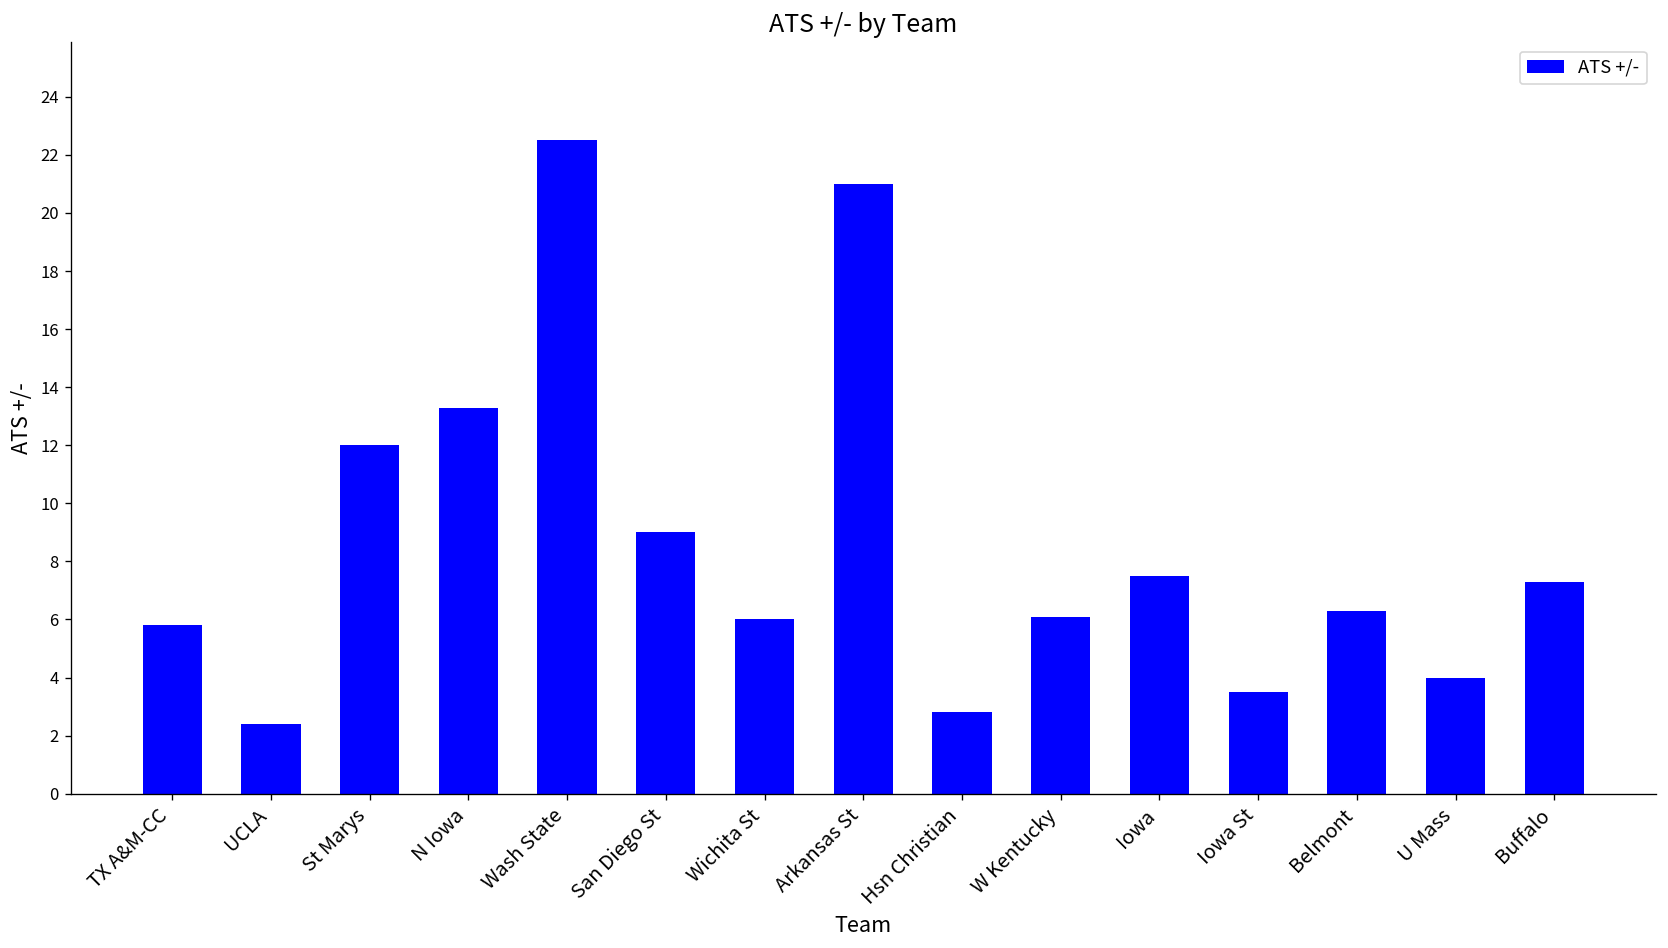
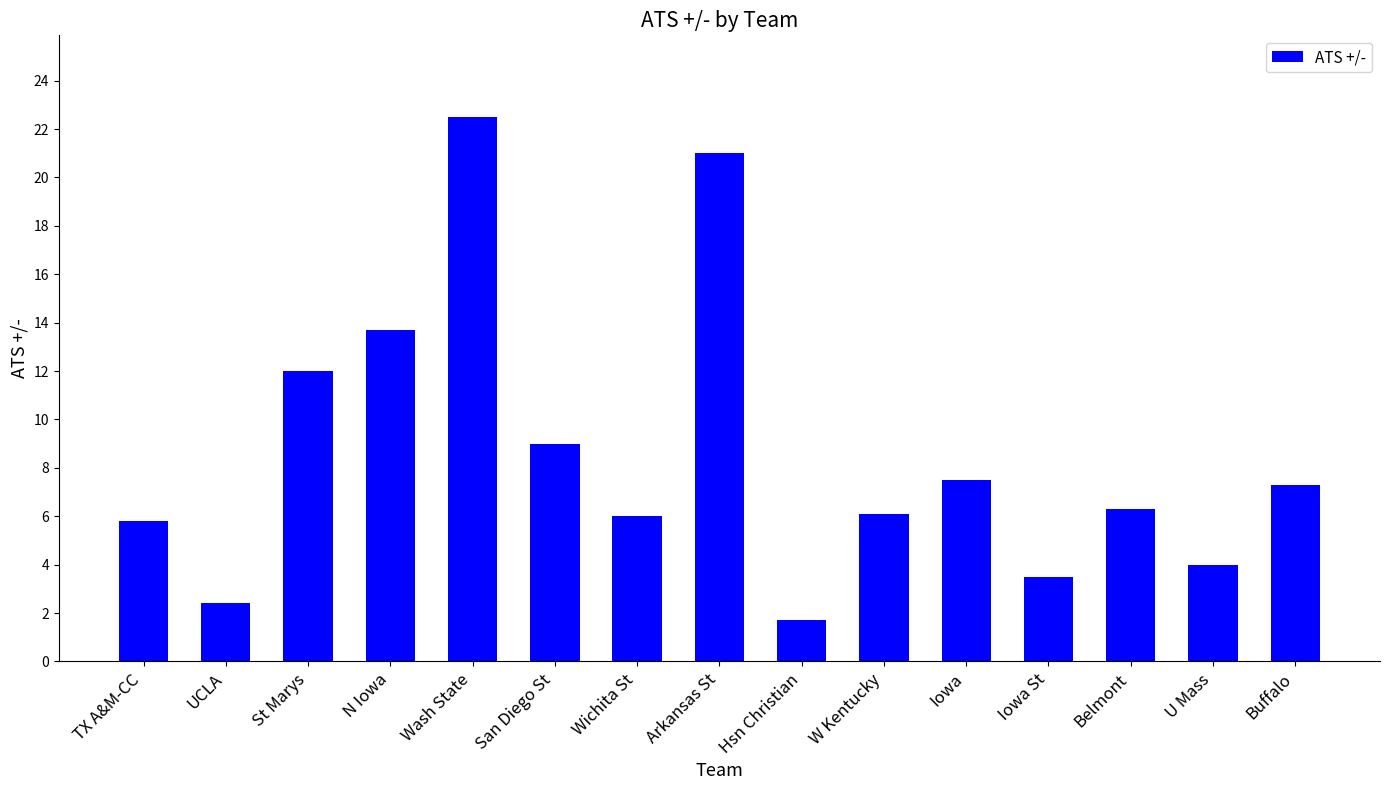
  {
    "TX A&M-CC": 5.8,
    "UCLA": 2.4,
    "St Marys": 12.0,
-   "N Iowa": 13.3,
+   "N Iowa": 13.7,
    "Wash State": 22.5,
    "San Diego St": 9.0,
    "Wichita St": 6.0,
    "Arkansas St": 21.0,
-   "Hsn Christian": 2.8,
+   "Hsn Christian": 1.7,
    "W Kentucky": 6.1,
    "Iowa": 7.5,
    "Iowa St": 3.5,
    "Belmont": 6.3,
    "U Mass": 4.0,
    "Buffalo": 7.3
  }
